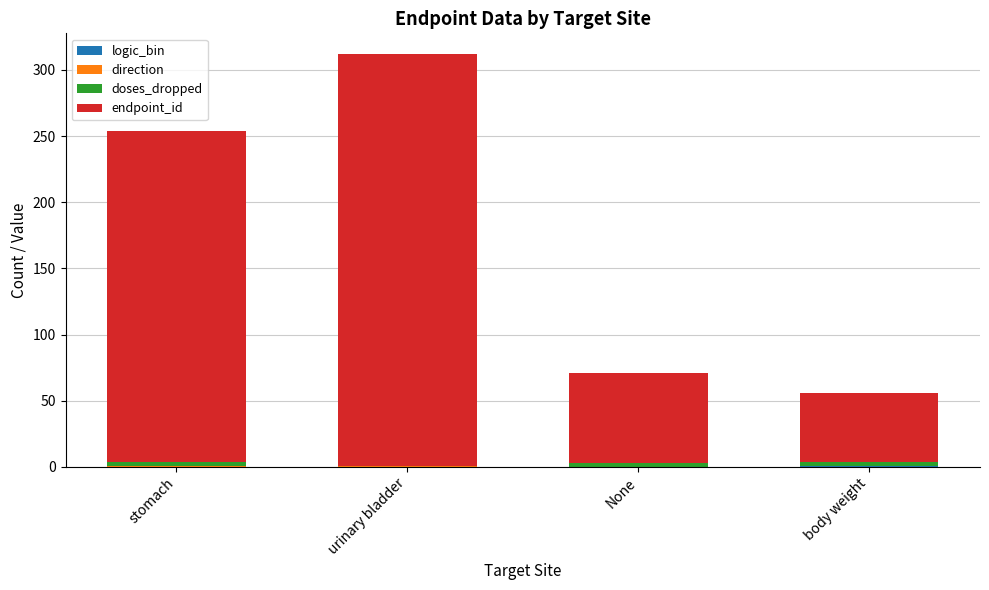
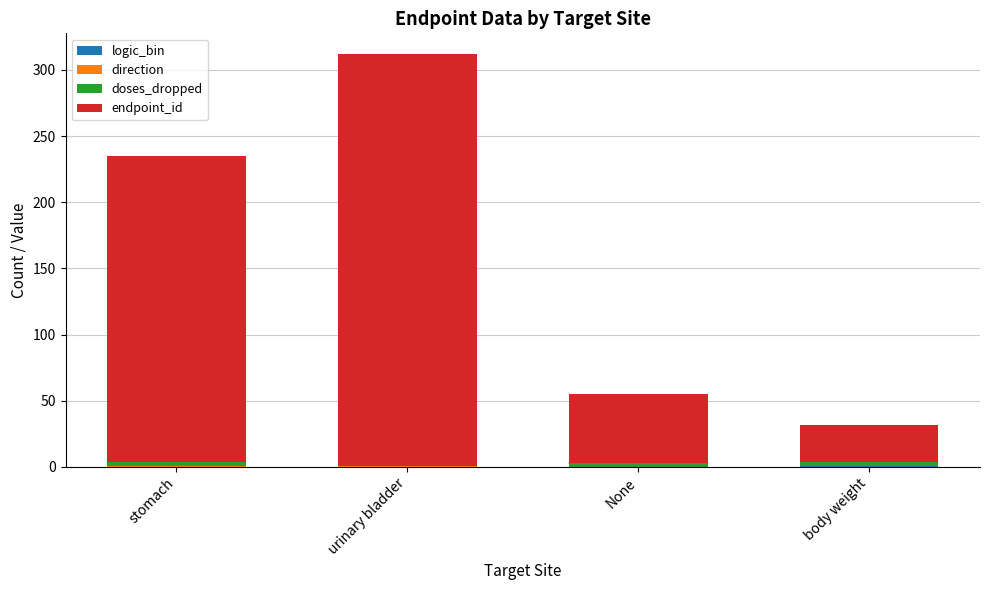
  {
    "logic_bin": {
      "stomach": 0,
      "urinary bladder": 0,
      "body weight": 2
    },
    "doses_dropped": {
      "stomach": 3,
      "urinary bladder": 0,
      "None": 3,
      "body weight": 3
    },
    "endpoint_id": {
-     "stomach": 250,
+     "stomach": 231,
      "urinary bladder": 311,
-     "None": 68,
-     "body weight": 52
+     "None": 52,
+     "body weight": 28
    }
  }
